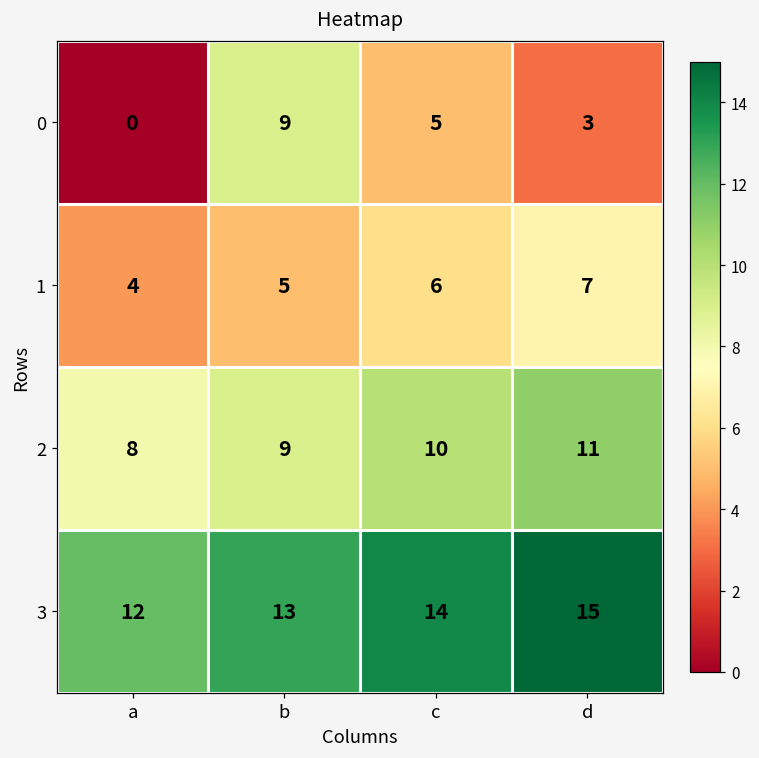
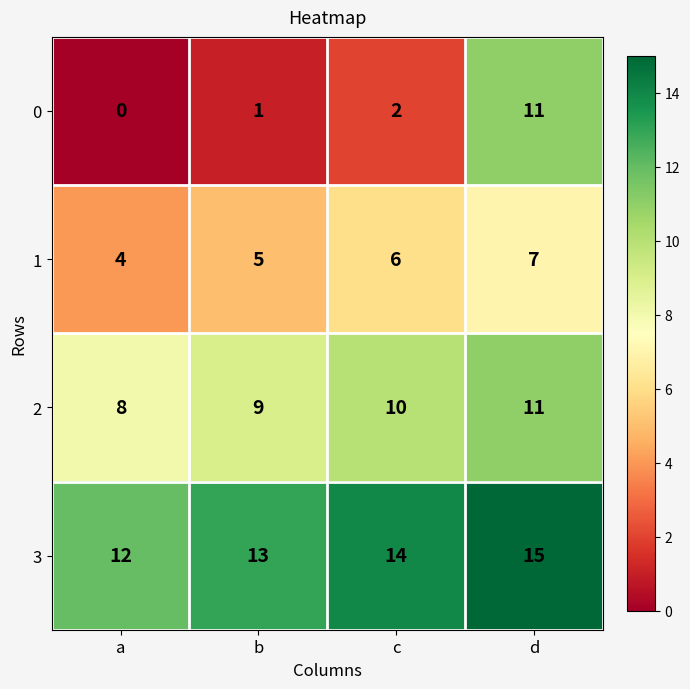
  {
    "0": {
      "a": 0,
-     "b": 9,
-     "c": 5,
-     "d": 3
+     "b": 1,
+     "c": 2,
+     "d": 11
    },
    "1": {
      "a": 4,
      "b": 5,
      "c": 6,
      "d": 7
    },
    "2": {
      "a": 8,
      "b": 9,
      "c": 10,
      "d": 11
    },
    "3": {
      "a": 12,
      "b": 13,
      "c": 14,
      "d": 15
    }
  }
